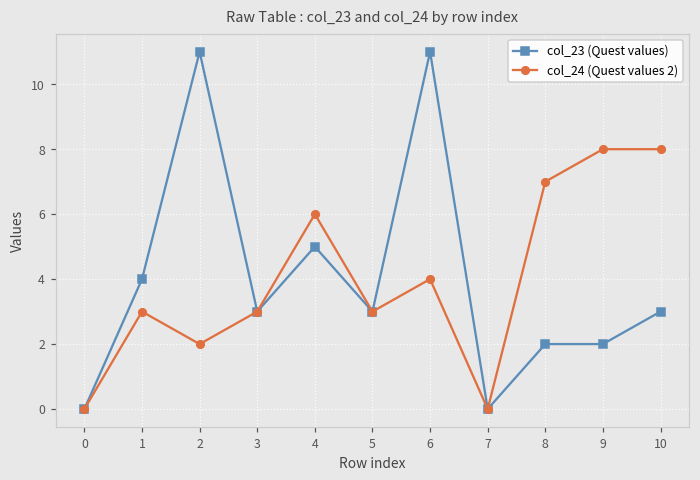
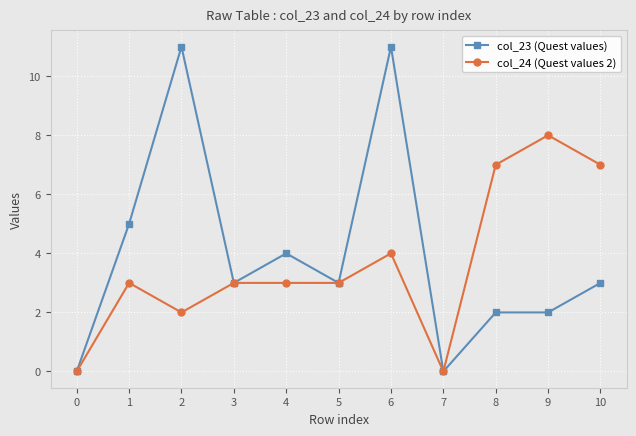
  {
    "col_23 (Quest values)": {
-     "1": 4,
+     "1": 5,
      "2": 11,
-     "4": 5,
+     "4": 4,
      "6": 11,
      "8": 2,
      "9": 2,
      "10": 3
    },
    "col_24 (Quest values 2)": {
      "1": 3,
      "2": 2,
-     "4": 6,
+     "4": 3,
      "6": 4,
      "8": 7,
      "9": 8,
-     "10": 8
+     "10": 7
    }
  }
